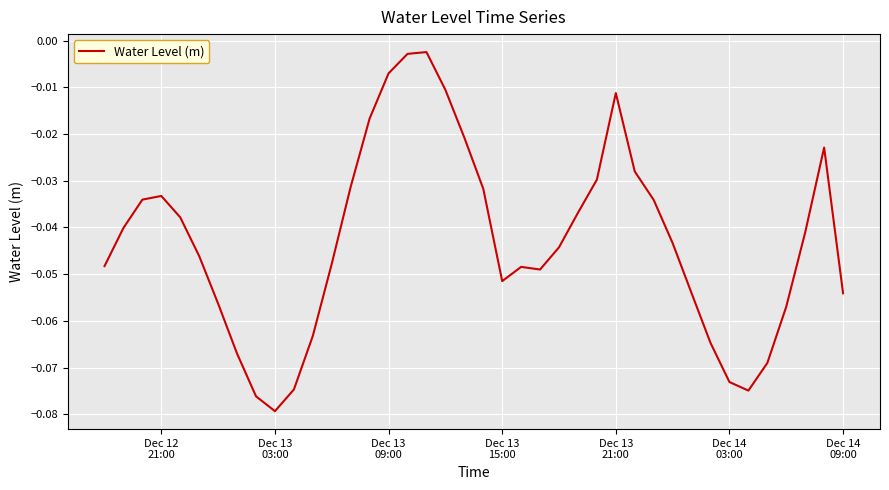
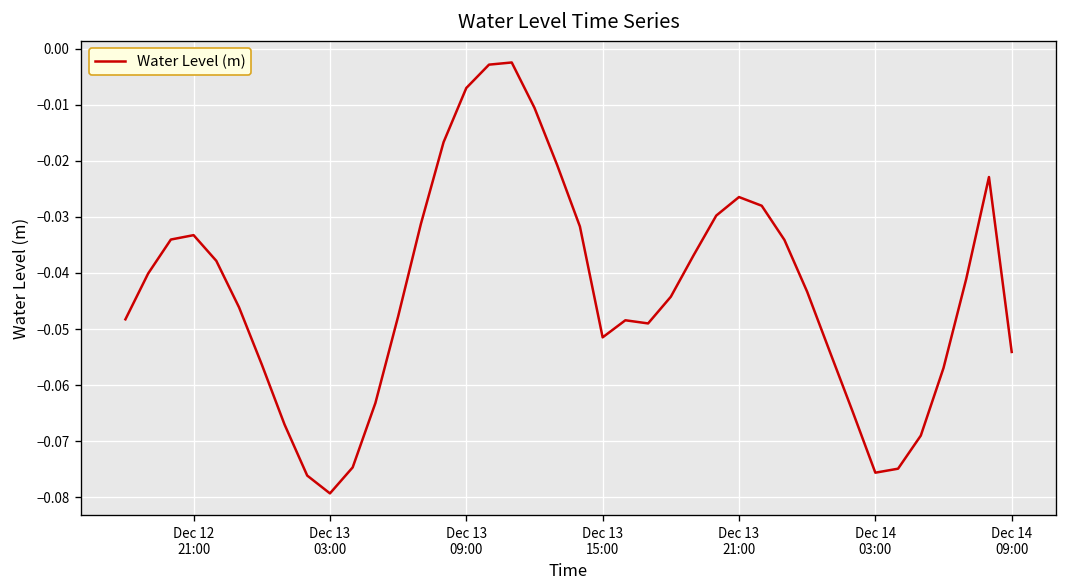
  {
    "Dec 12 21:00": -0.033,
    "Dec 13 03:00": -0.079,
    "Dec 13 09:00": -0.007,
    "Dec 13 15:00": -0.051,
-   "Dec 13 21:00": -0.011,
-   "Dec 14 03:00": -0.073,
+   "Dec 13 21:00": -0.026,
+   "Dec 14 03:00": -0.076,
    "Dec 14 09:00": -0.054
  }
